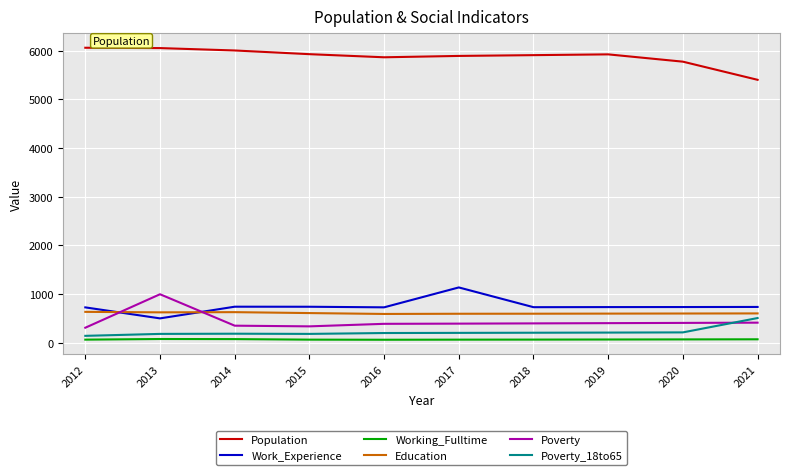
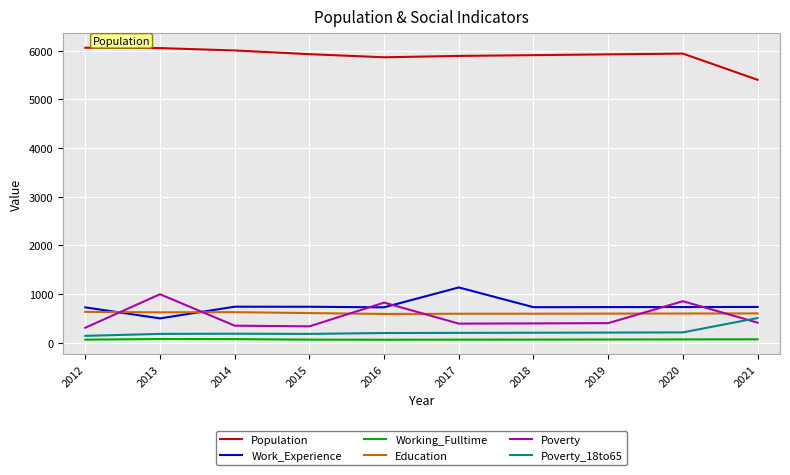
  {
    "Population": {
      "2012": 6100,
      "2013": 6100,
      "2014": 6000,
      "2015": 5900,
      "2016": 5900,
      "2017": 5900,
      "2018": 5900,
      "2019": 5900,
-     "2020": 5800,
+     "2020": 5900,
      "2021": 5400
    },
    "Work_Experience": {
      "2012": 700,
      "2013": 500,
      "2014": 700,
      "2015": 700,
      "2016": 700,
      "2017": 1100,
      "2018": 700,
      "2019": 700,
      "2020": 700,
      "2021": 700
    },
    "Working_Fulltime": {
      "2012": 100,
      "2013": 100,
      "2014": 100,
      "2015": 100,
      "2016": 100,
      "2017": 100,
      "2018": 100,
      "2019": 100,
      "2020": 100,
      "2021": 100
    },
    "Education": {
      "2012": 600,
      "2013": 600,
      "2014": 600,
      "2015": 600,
      "2016": 600,
      "2017": 600,
      "2018": 600,
      "2019": 600,
      "2020": 600,
      "2021": 600
    },
    "Poverty": {
      "2012": 300,
      "2013": 1000,
      "2014": 400,
      "2015": 300,
-     "2016": 400,
+     "2016": 800,
      "2017": 400,
      "2018": 400,
      "2019": 400,
-     "2020": 400,
+     "2020": 900,
      "2021": 400
    },
    "Poverty_18to65": {
      "2012": 100,
      "2013": 200,
      "2014": 200,
      "2015": 200,
      "2016": 200,
      "2017": 200,
      "2018": 200,
      "2019": 200,
      "2020": 200,
      "2021": 500
    }
  }
